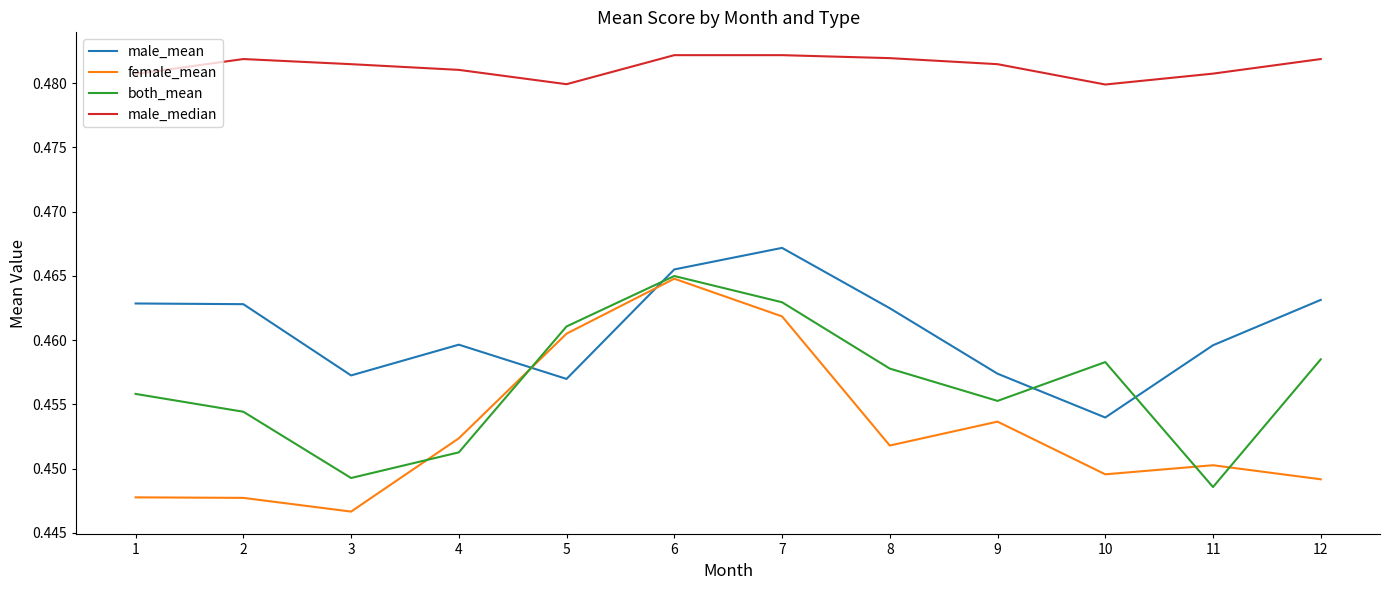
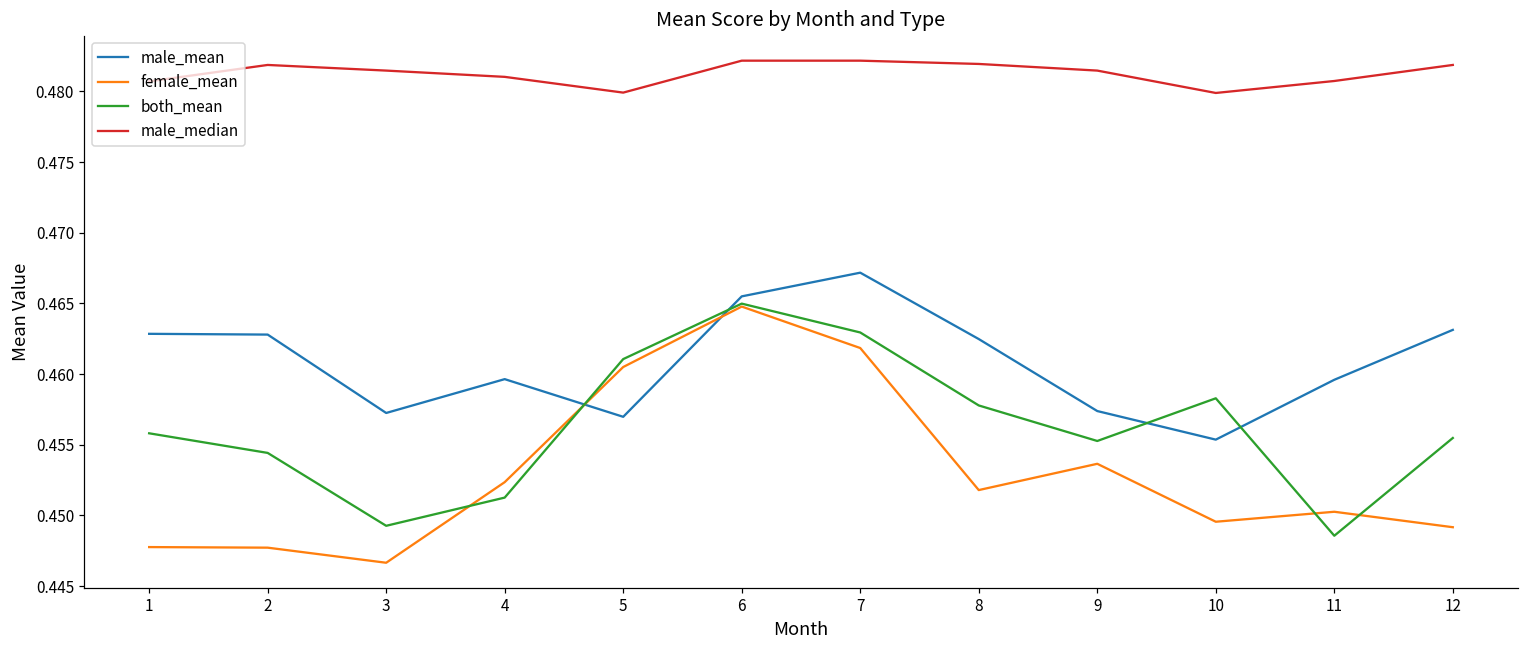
  {
    "male_mean": {
      "1": 0.4628,
      "2": 0.4628,
      "3": 0.4572,
      "4": 0.4596,
      "5": 0.4570,
      "6": 0.4655,
      "7": 0.4672,
      "8": 0.4625,
      "9": 0.4574,
-     "10": 0.4540,
+     "10": 0.4554,
      "11": 0.4596,
      "12": 0.4631
    },
    "female_mean": {
      "1": 0.4478,
      "2": 0.4477,
      "3": 0.4466,
      "4": 0.4523,
      "5": 0.4605,
      "6": 0.4648,
      "7": 0.4618,
      "8": 0.4518,
      "9": 0.4536,
      "10": 0.4495,
      "11": 0.4503,
      "12": 0.4492
    },
    "both_mean": {
      "1": 0.4558,
      "2": 0.4544,
      "3": 0.4493,
      "4": 0.4513,
      "5": 0.4611,
      "6": 0.4650,
      "7": 0.4629,
      "8": 0.4578,
      "9": 0.4553,
      "10": 0.4583,
      "11": 0.4486,
-     "12": 0.4585
+     "12": 0.4555
    },
    "male_median": {
      "2": 0.4819,
      "3": 0.4815,
      "4": 0.4810,
      "5": 0.4799,
      "6": 0.4822,
      "7": 0.4822,
      "8": 0.4819,
      "9": 0.4815,
      "10": 0.4799,
      "11": 0.4807,
      "12": 0.4819
    }
  }
